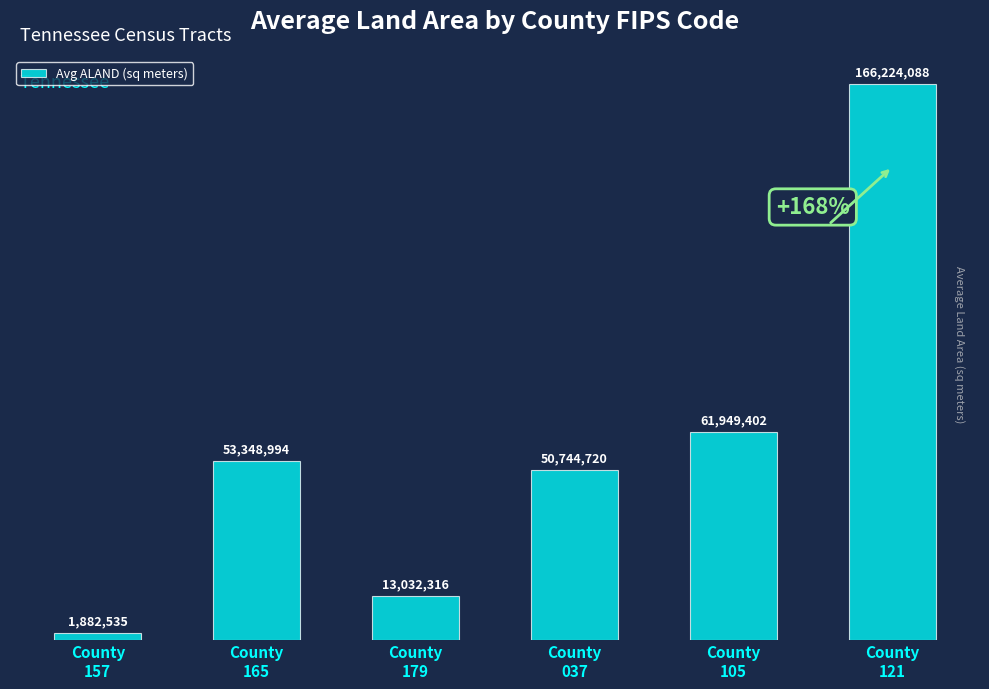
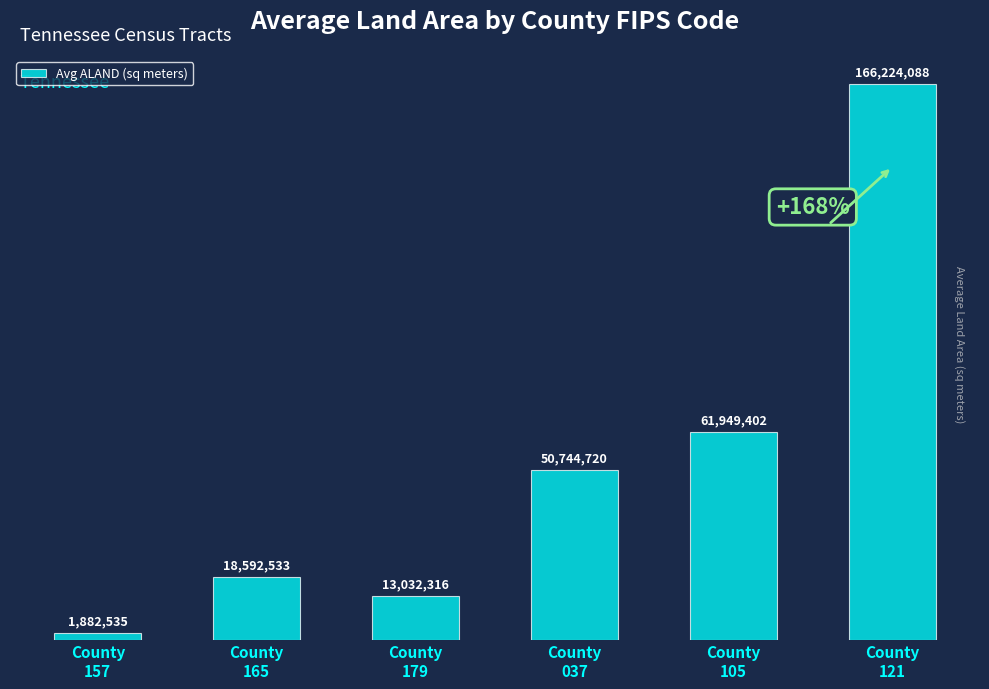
  {
    "County 157": "1,882,535",
-   "County 165": "53,348,994",
+   "County 165": "18,592,533",
    "County 179": "13,032,316",
    "County 037": "50,744,720",
    "County 105": "61,949,402",
    "County 121": "166,224,088"
  }
